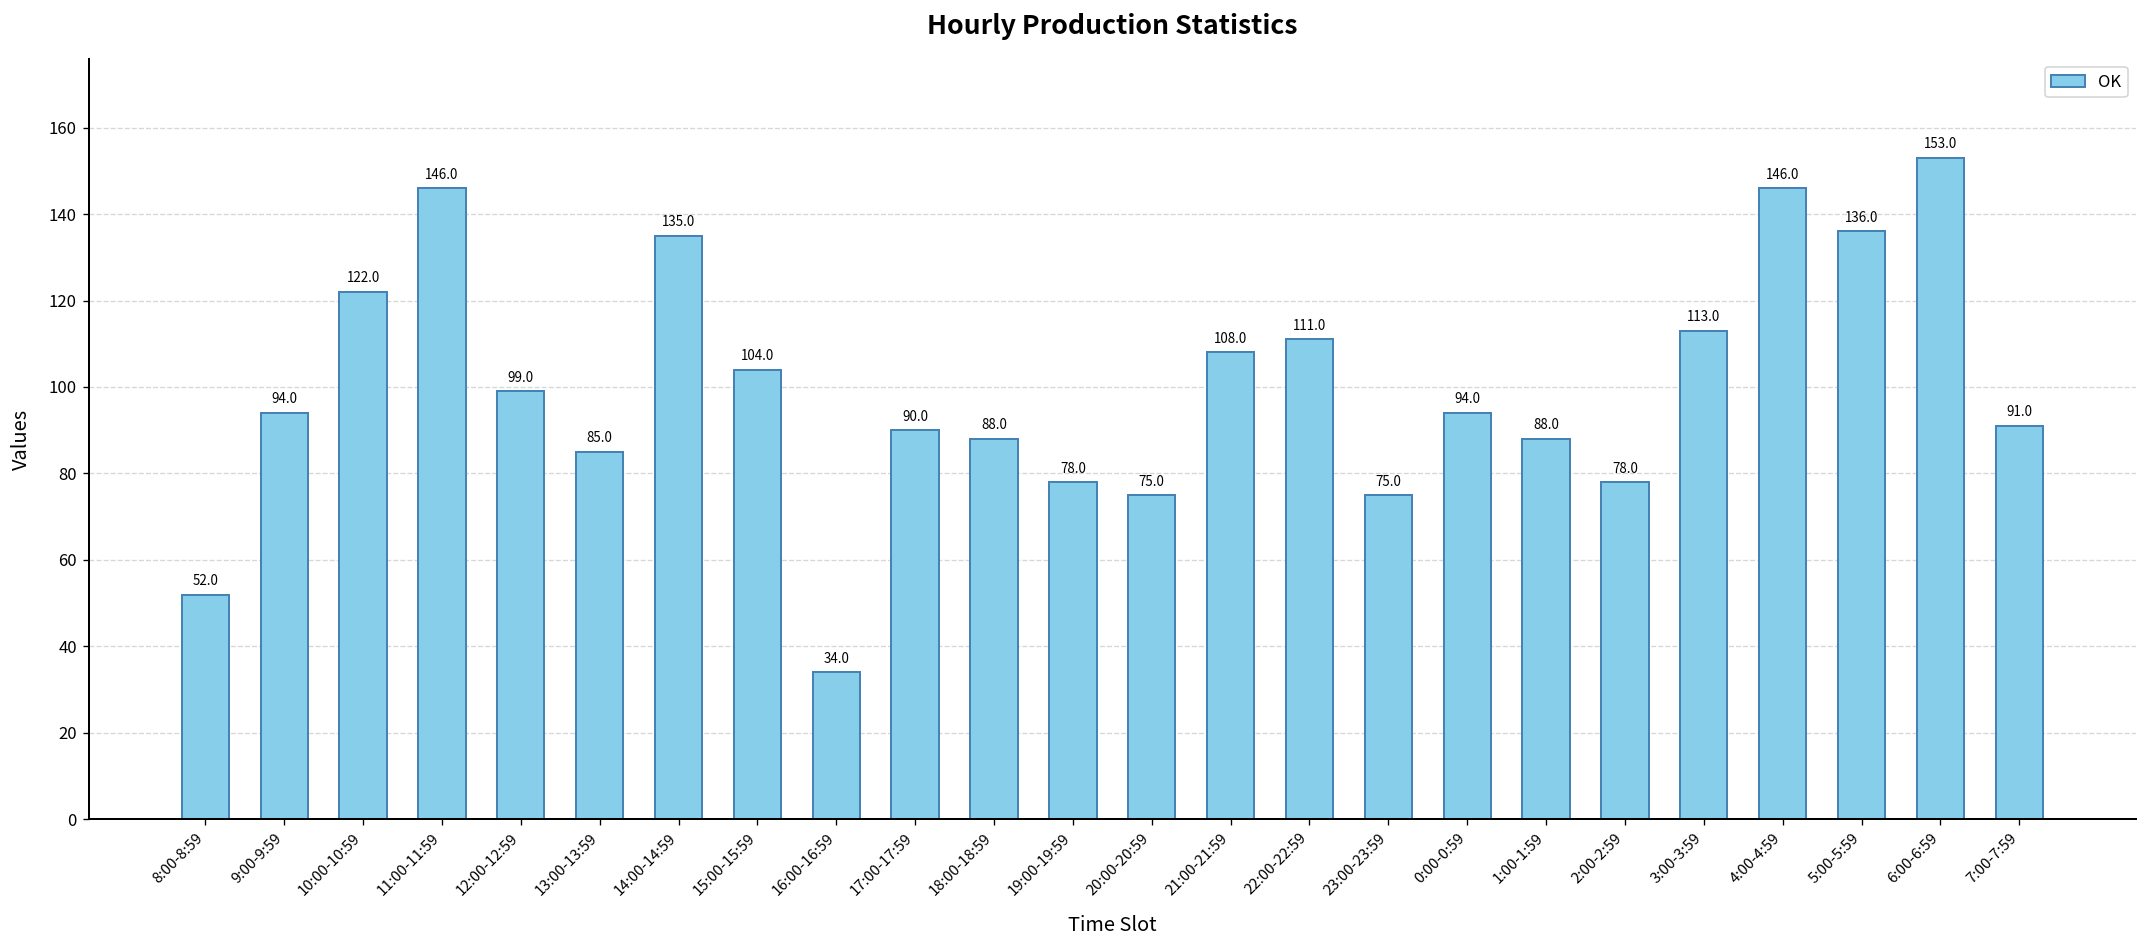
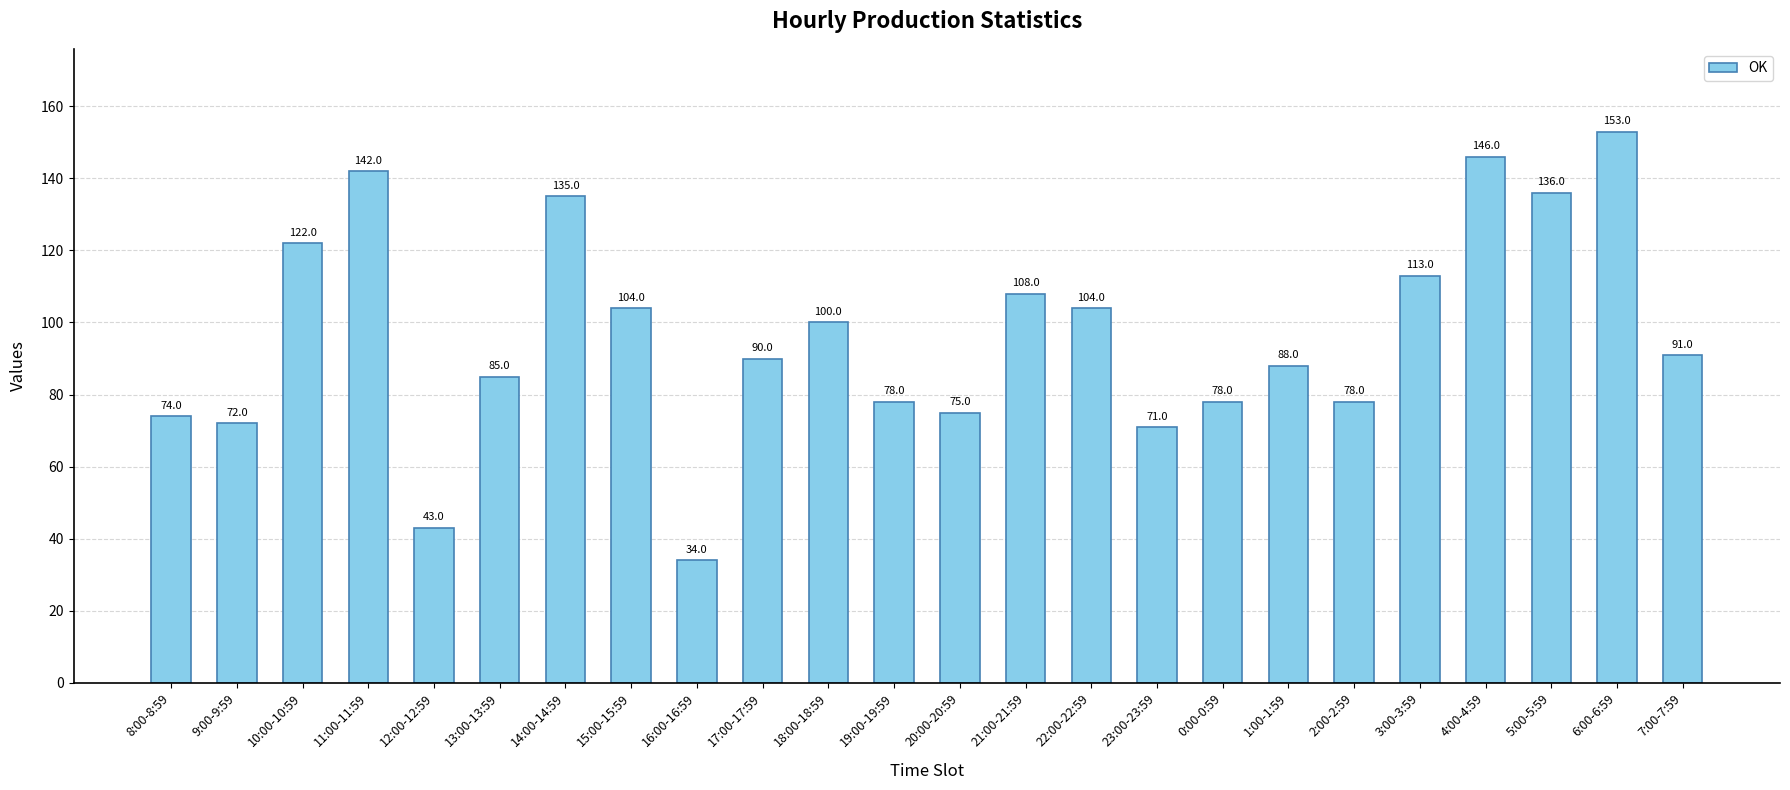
  {
-   "8:00-8:59": 52.0,
-   "9:00-9:59": 94.0,
+   "8:00-8:59": 74.0,
+   "9:00-9:59": 72.0,
    "10:00-10:59": 122.0,
-   "11:00-11:59": 146.0,
-   "12:00-12:59": 99.0,
+   "11:00-11:59": 142.0,
+   "12:00-12:59": 43.0,
    "13:00-13:59": 85.0,
    "14:00-14:59": 135.0,
    "15:00-15:59": 104.0,
    "16:00-16:59": 34.0,
    "17:00-17:59": 90.0,
-   "18:00-18:59": 88.0,
+   "18:00-18:59": 100.0,
    "19:00-19:59": 78.0,
    "20:00-20:59": 75.0,
    "21:00-21:59": 108.0,
-   "22:00-22:59": 111.0,
-   "23:00-23:59": 75.0,
-   "0:00-0:59": 94.0,
+   "22:00-22:59": 104.0,
+   "23:00-23:59": 71.0,
+   "0:00-0:59": 78.0,
    "1:00-1:59": 88.0,
    "2:00-2:59": 78.0,
    "3:00-3:59": 113.0,
    "4:00-4:59": 146.0,
    "5:00-5:59": 136.0,
    "6:00-6:59": 153.0,
    "7:00-7:59": 91.0
  }
